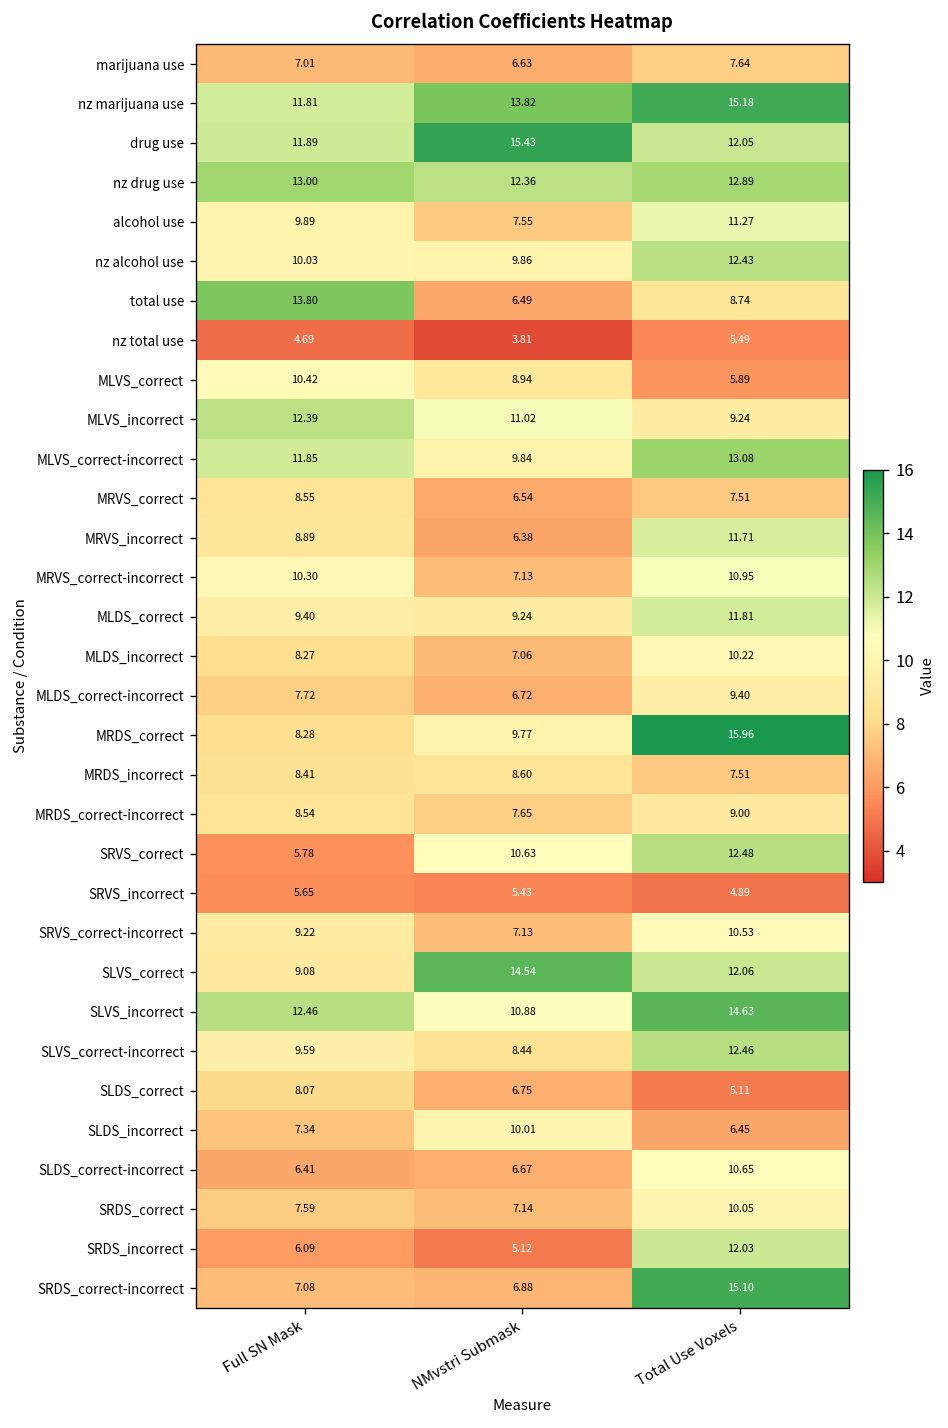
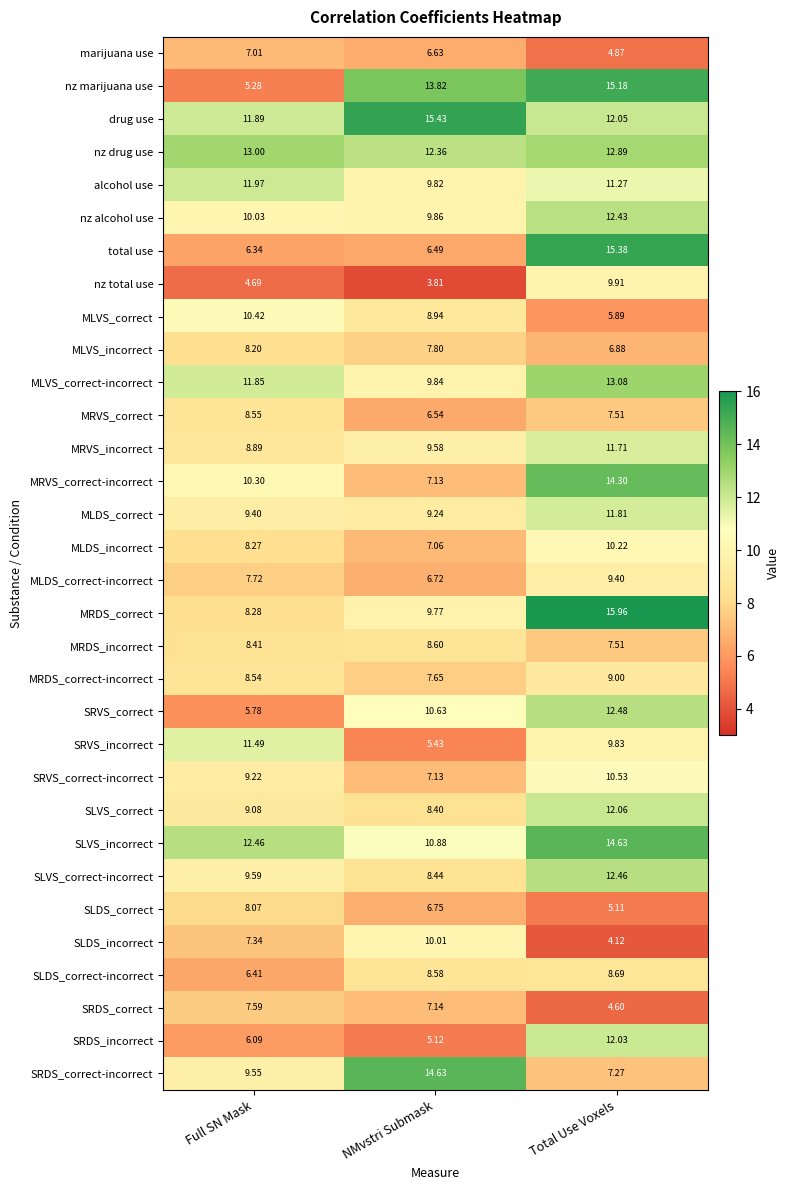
  {
    "marijuana use": {
      "Full SN Mask": 7.01,
      "NMvstri Submask": 6.63,
-     "Total Use Voxels": 7.64
+     "Total Use Voxels": 4.87
    },
    "nz marijuana use": {
-     "Full SN Mask": 11.81,
+     "Full SN Mask": 5.28,
      "NMvstri Submask": 13.82,
      "Total Use Voxels": 15.18
    },
    "drug use": {
      "Full SN Mask": 11.89,
      "NMvstri Submask": 15.43,
      "Total Use Voxels": 12.05
    },
    "nz drug use": {
      "Full SN Mask": 13.00,
      "NMvstri Submask": 12.36,
      "Total Use Voxels": 12.89
    },
    "alcohol use": {
-     "Full SN Mask": 9.89,
-     "NMvstri Submask": 7.55,
+     "Full SN Mask": 11.97,
+     "NMvstri Submask": 9.82,
      "Total Use Voxels": 11.27
    },
    "nz alcohol use": {
      "Full SN Mask": 10.03,
      "NMvstri Submask": 9.86,
      "Total Use Voxels": 12.43
    },
    "total use": {
-     "Full SN Mask": 13.80,
+     "Full SN Mask": 6.34,
      "NMvstri Submask": 6.49,
-     "Total Use Voxels": 8.74
+     "Total Use Voxels": 15.38
    },
    "nz total use": {
      "Full SN Mask": 4.69,
      "NMvstri Submask": 3.81,
-     "Total Use Voxels": 5.49
+     "Total Use Voxels": 9.91
    },
    "MLVS_correct": {
      "Full SN Mask": 10.42,
      "NMvstri Submask": 8.94,
      "Total Use Voxels": 5.89
    },
    "MLVS_incorrect": {
-     "Full SN Mask": 12.39,
-     "NMvstri Submask": 11.02,
-     "Total Use Voxels": 9.24
+     "Full SN Mask": 8.20,
+     "NMvstri Submask": 7.80,
+     "Total Use Voxels": 6.88
    },
    "MLVS_correct-incorrect": {
      "Full SN Mask": 11.85,
      "NMvstri Submask": 9.84,
      "Total Use Voxels": 13.08
    },
    "MRVS_correct": {
      "Full SN Mask": 8.55,
      "NMvstri Submask": 6.54,
      "Total Use Voxels": 7.51
    },
    "MRVS_incorrect": {
      "Full SN Mask": 8.89,
-     "NMvstri Submask": 6.38,
+     "NMvstri Submask": 9.58,
      "Total Use Voxels": 11.71
    },
    "MRVS_correct-incorrect": {
      "Full SN Mask": 10.30,
      "NMvstri Submask": 7.13,
-     "Total Use Voxels": 10.95
+     "Total Use Voxels": 14.30
    },
    "MLDS_correct": {
      "Full SN Mask": 9.40,
      "NMvstri Submask": 9.24,
      "Total Use Voxels": 11.81
    },
    "MLDS_incorrect": {
      "Full SN Mask": 8.27,
      "NMvstri Submask": 7.06,
      "Total Use Voxels": 10.22
    },
    "MLDS_correct-incorrect": {
      "Full SN Mask": 7.72,
      "NMvstri Submask": 6.72,
      "Total Use Voxels": 9.40
    },
    "MRDS_correct": {
      "Full SN Mask": 8.28,
      "NMvstri Submask": 9.77,
      "Total Use Voxels": 15.96
    },
    "MRDS_incorrect": {
      "Full SN Mask": 8.41,
      "NMvstri Submask": 8.60,
      "Total Use Voxels": 7.51
    },
    "MRDS_correct-incorrect": {
      "Full SN Mask": 8.54,
      "NMvstri Submask": 7.65,
      "Total Use Voxels": 9.00
    },
    "SRVS_correct": {
      "Full SN Mask": 5.78,
      "NMvstri Submask": 10.63,
      "Total Use Voxels": 12.48
    },
    "SRVS_incorrect": {
-     "Full SN Mask": 5.65,
+     "Full SN Mask": 11.49,
      "NMvstri Submask": 5.43,
-     "Total Use Voxels": 4.89
+     "Total Use Voxels": 9.83
    },
    "SRVS_correct-incorrect": {
      "Full SN Mask": 9.22,
      "NMvstri Submask": 7.13,
      "Total Use Voxels": 10.53
    },
    "SLVS_correct": {
      "Full SN Mask": 9.08,
-     "NMvstri Submask": 14.54,
+     "NMvstri Submask": 8.40,
      "Total Use Voxels": 12.06
    },
    "SLVS_incorrect": {
      "Full SN Mask": 12.46,
      "NMvstri Submask": 10.88,
      "Total Use Voxels": 14.63
    },
    "SLVS_correct-incorrect": {
      "Full SN Mask": 9.59,
      "NMvstri Submask": 8.44,
      "Total Use Voxels": 12.46
    },
    "SLDS_correct": {
      "Full SN Mask": 8.07,
      "NMvstri Submask": 6.75,
      "Total Use Voxels": 5.11
    },
    "SLDS_incorrect": {
      "Full SN Mask": 7.34,
      "NMvstri Submask": 10.01,
-     "Total Use Voxels": 6.45
+     "Total Use Voxels": 4.12
    },
    "SLDS_correct-incorrect": {
      "Full SN Mask": 6.41,
-     "NMvstri Submask": 6.67,
-     "Total Use Voxels": 10.65
+     "NMvstri Submask": 8.58,
+     "Total Use Voxels": 8.69
    },
    "SRDS_correct": {
      "Full SN Mask": 7.59,
      "NMvstri Submask": 7.14,
-     "Total Use Voxels": 10.05
+     "Total Use Voxels": 4.60
    },
    "SRDS_incorrect": {
      "Full SN Mask": 6.09,
      "NMvstri Submask": 5.12,
      "Total Use Voxels": 12.03
    },
    "SRDS_correct-incorrect": {
-     "Full SN Mask": 7.08,
-     "NMvstri Submask": 6.88,
-     "Total Use Voxels": 15.10
+     "Full SN Mask": 9.55,
+     "NMvstri Submask": 14.63,
+     "Total Use Voxels": 7.27
    }
  }
